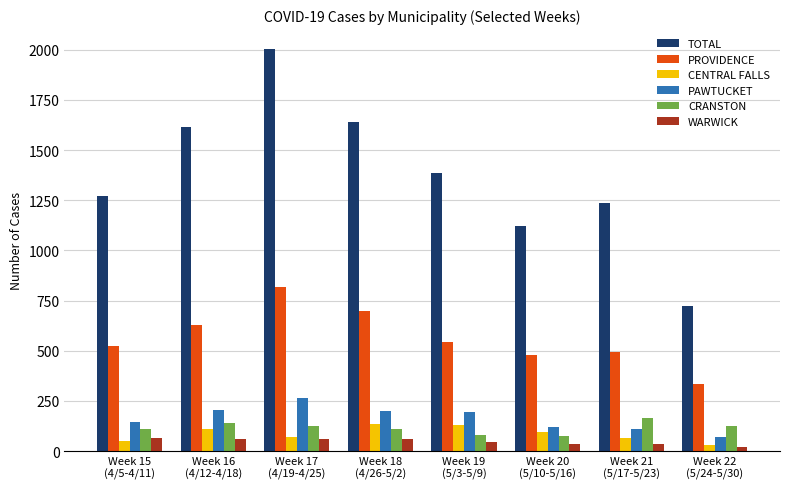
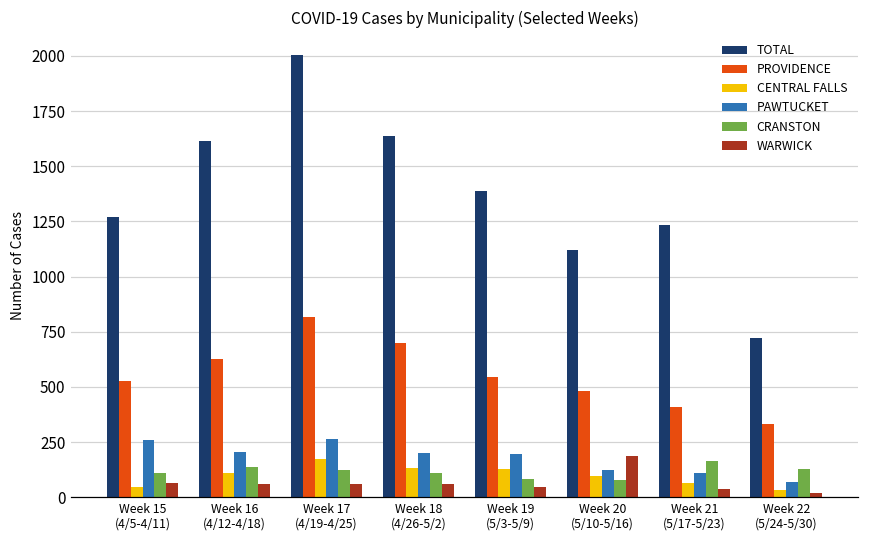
  {
    "TOTAL": {
      "Week 15 (4/5-4/11)": 1270,
      "Week 16 (4/12-4/18)": 1610,
      "Week 17 (4/19-4/25)": 2000,
      "Week 18 (4/26-5/2)": 1640,
      "Week 19 (5/3-5/9)": 1390,
      "Week 20 (5/10-5/16)": 1120,
      "Week 21 (5/17-5/23)": 1240,
      "Week 22 (5/24-5/30)": 720
    },
    "PROVIDENCE": {
      "Week 15 (4/5-4/11)": 530,
      "Week 16 (4/12-4/18)": 630,
      "Week 17 (4/19-4/25)": 820,
      "Week 18 (4/26-5/2)": 700,
      "Week 19 (5/3-5/9)": 550,
      "Week 20 (5/10-5/16)": 480,
-     "Week 21 (5/17-5/23)": 490,
+     "Week 21 (5/17-5/23)": 410,
      "Week 22 (5/24-5/30)": 330
    },
    "CENTRAL FALLS": {
      "Week 15 (4/5-4/11)": 50,
      "Week 16 (4/12-4/18)": 110,
-     "Week 17 (4/19-4/25)": 70,
+     "Week 17 (4/19-4/25)": 180,
      "Week 18 (4/26-5/2)": 130,
      "Week 19 (5/3-5/9)": 130,
      "Week 20 (5/10-5/16)": 100,
      "Week 21 (5/17-5/23)": 60,
      "Week 22 (5/24-5/30)": 30
    },
    "PAWTUCKET": {
-     "Week 15 (4/5-4/11)": 140,
+     "Week 15 (4/5-4/11)": 260,
      "Week 16 (4/12-4/18)": 210,
      "Week 17 (4/19-4/25)": 260,
      "Week 18 (4/26-5/2)": 200,
      "Week 19 (5/3-5/9)": 190,
      "Week 20 (5/10-5/16)": 120,
      "Week 21 (5/17-5/23)": 110,
      "Week 22 (5/24-5/30)": 70
    },
    "CRANSTON": {
      "Week 15 (4/5-4/11)": 110,
      "Week 16 (4/12-4/18)": 140,
      "Week 17 (4/19-4/25)": 120,
      "Week 18 (4/26-5/2)": 110,
      "Week 19 (5/3-5/9)": 80,
      "Week 20 (5/10-5/16)": 80,
      "Week 21 (5/17-5/23)": 160,
      "Week 22 (5/24-5/30)": 130
    },
    "WARWICK": {
      "Week 15 (4/5-4/11)": 70,
      "Week 16 (4/12-4/18)": 60,
      "Week 17 (4/19-4/25)": 60,
      "Week 18 (4/26-5/2)": 60,
      "Week 19 (5/3-5/9)": 50,
-     "Week 20 (5/10-5/16)": 40,
+     "Week 20 (5/10-5/16)": 190,
      "Week 21 (5/17-5/23)": 40,
      "Week 22 (5/24-5/30)": 20
    }
  }
